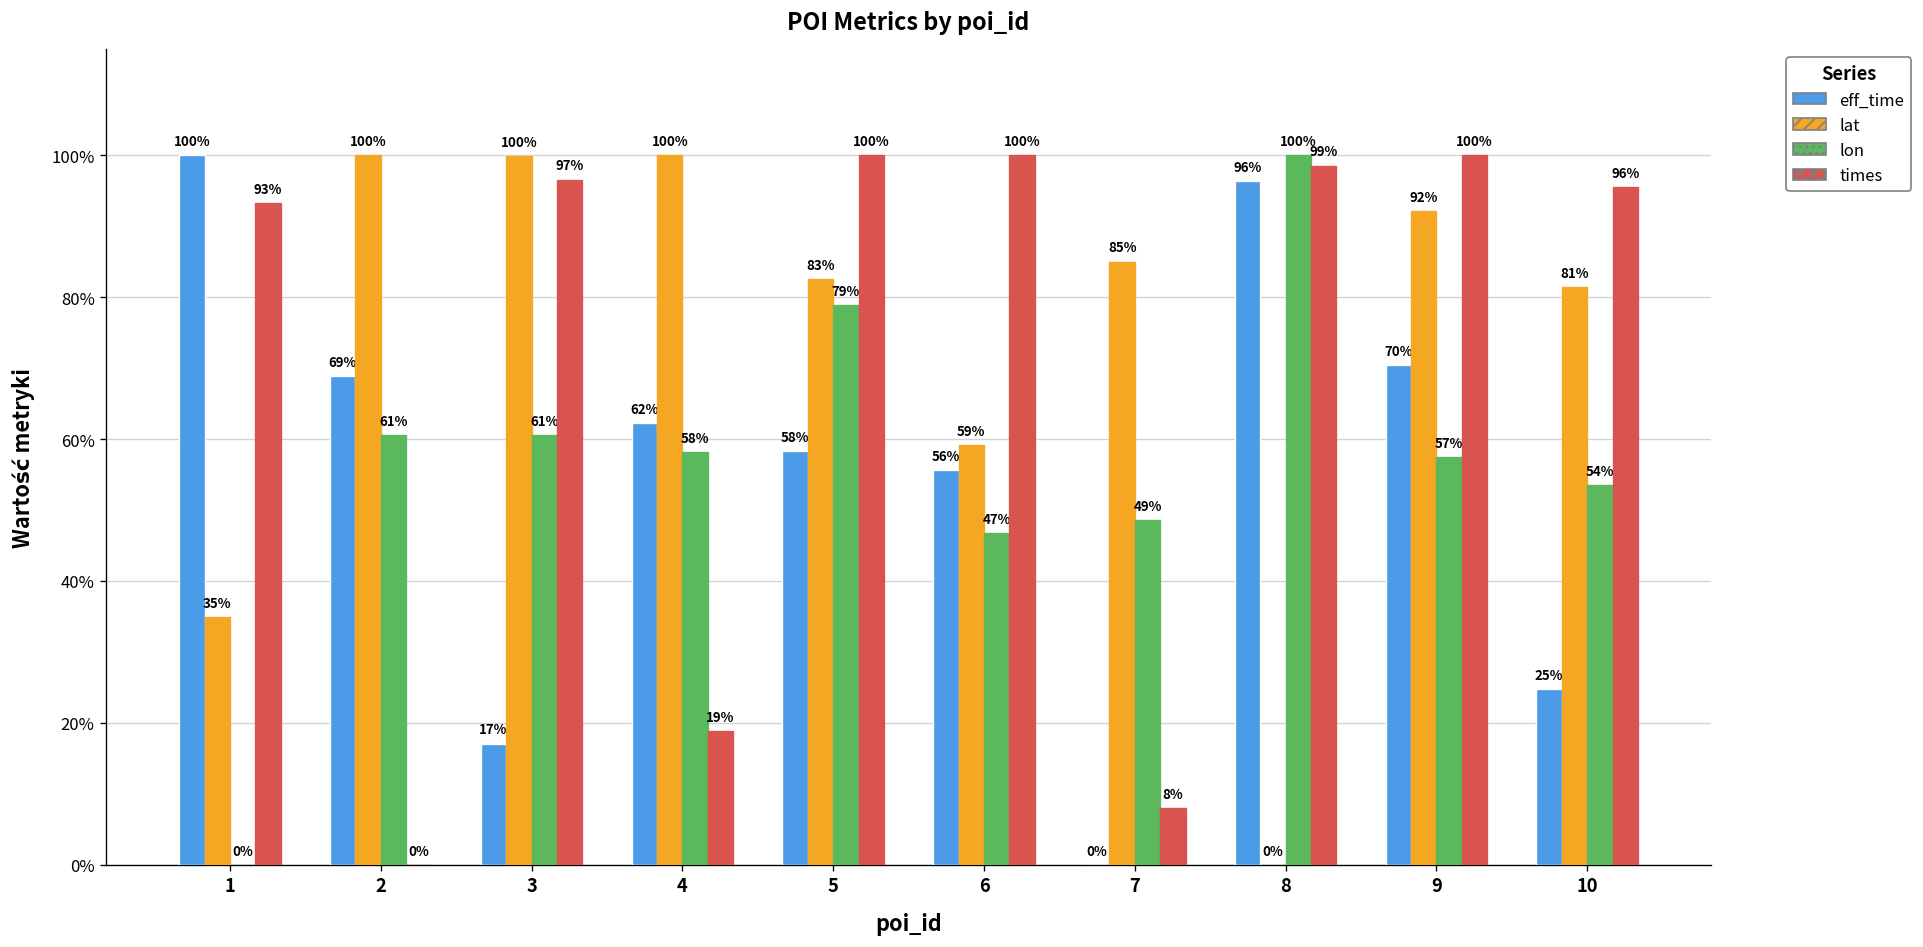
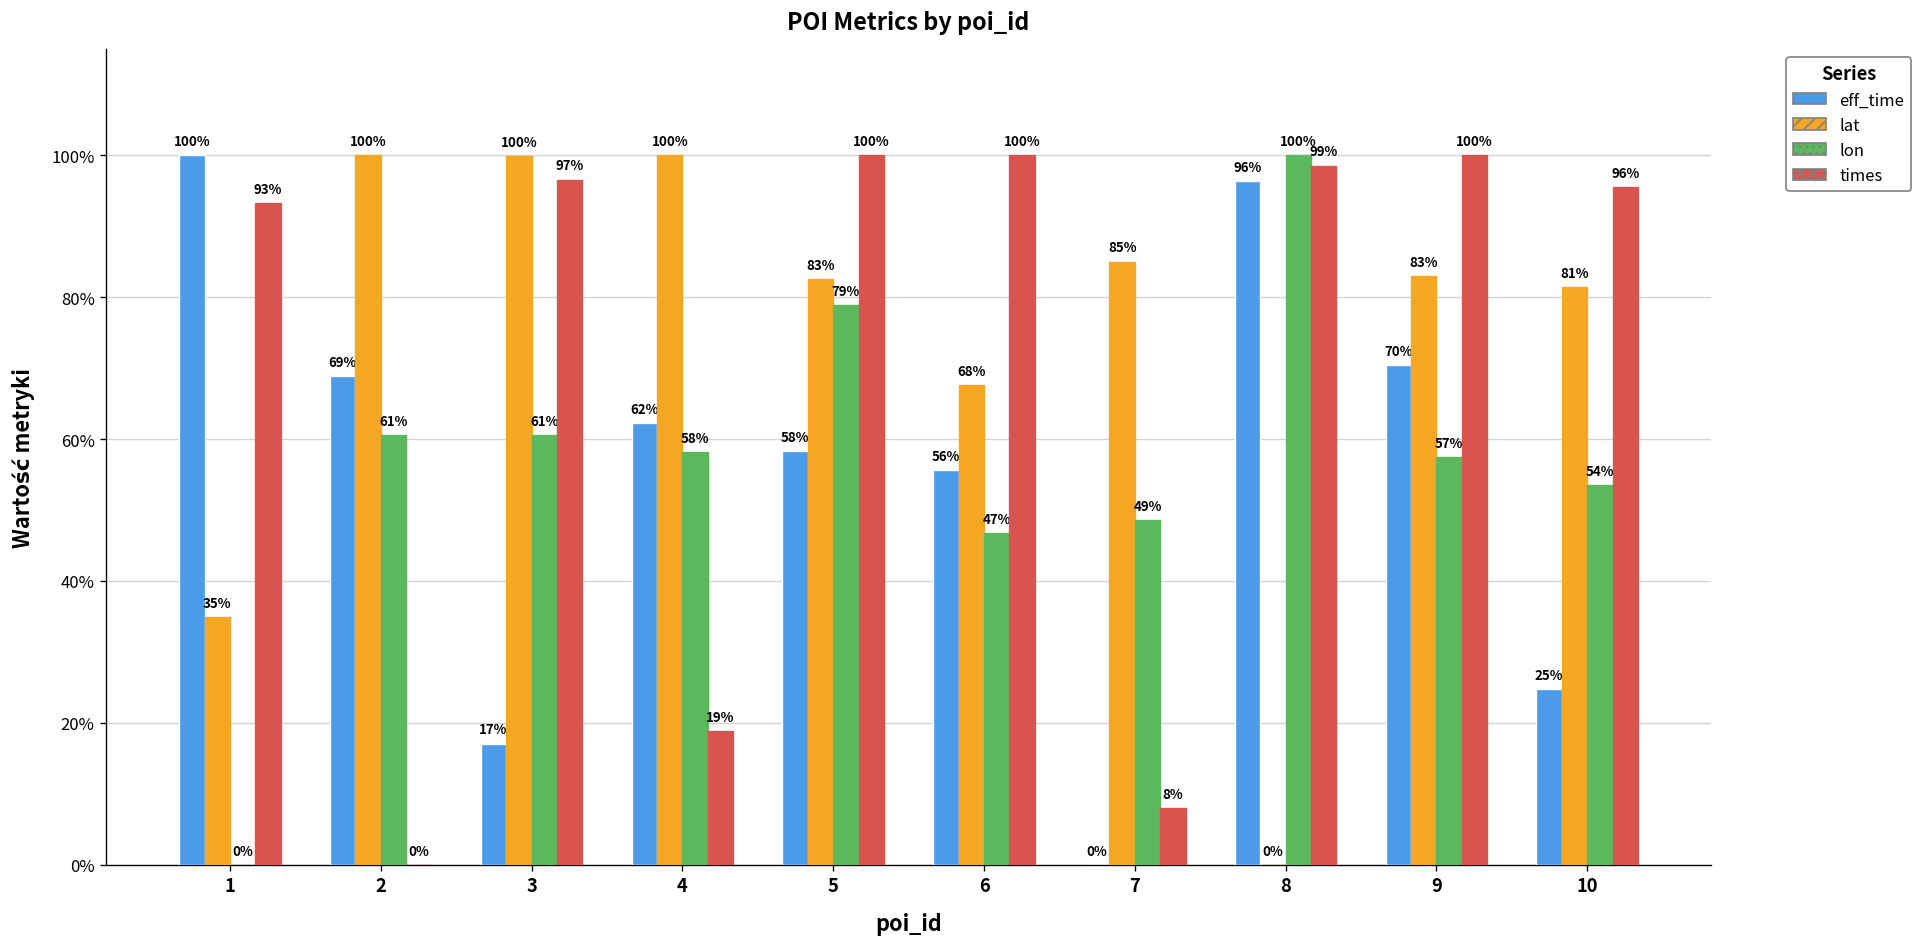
  {
    "eff_time": {
      "1": "100%",
      "2": "69%",
      "3": "17%",
      "4": "62%",
      "5": "58%",
      "6": "56%",
      "7": "0%",
      "8": "96%",
      "9": "70%",
      "10": "25%"
    },
    "lat": {
      "1": "35%",
      "2": "100%",
      "3": "100%",
      "4": "100%",
      "5": "83%",
-     "6": "59%",
+     "6": "68%",
      "7": "85%",
      "8": "0%",
-     "9": "92%",
+     "9": "83%",
      "10": "81%"
    },
    "lon": {
      "1": "0%",
      "2": "61%",
      "3": "61%",
      "4": "58%",
      "5": "79%",
      "6": "47%",
      "7": "49%",
      "8": "100%",
      "9": "57%",
      "10": "54%"
    },
    "times": {
      "1": "93%",
      "2": "0%",
      "3": "97%",
      "4": "19%",
      "5": "100%",
      "6": "100%",
      "7": "8%",
      "8": "99%",
      "9": "100%",
      "10": "96%"
    }
  }
